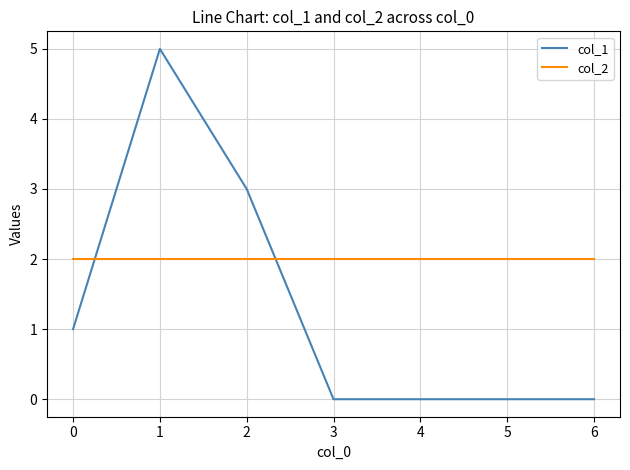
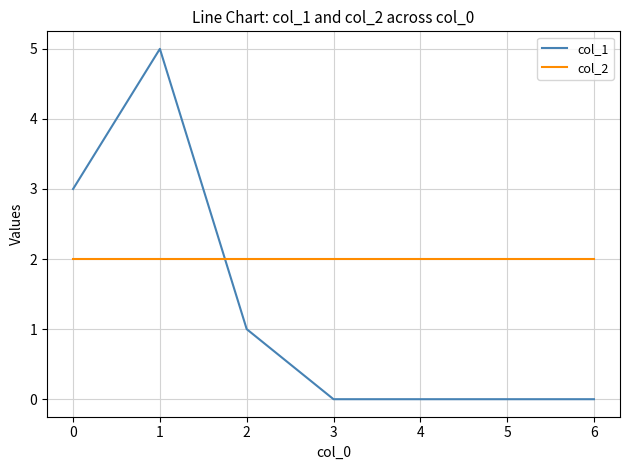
  {
    "col_1": {
-     "0": 1,
+     "0": 3,
      "1": 5,
-     "2": 3,
+     "2": 1,
      "3": 0,
      "4": 0,
      "5": 0,
      "6": 0
    },
    "col_2": {
      "0": 2,
      "1": 2,
      "2": 2,
      "3": 2,
      "4": 2,
      "5": 2,
      "6": 2
    }
  }
